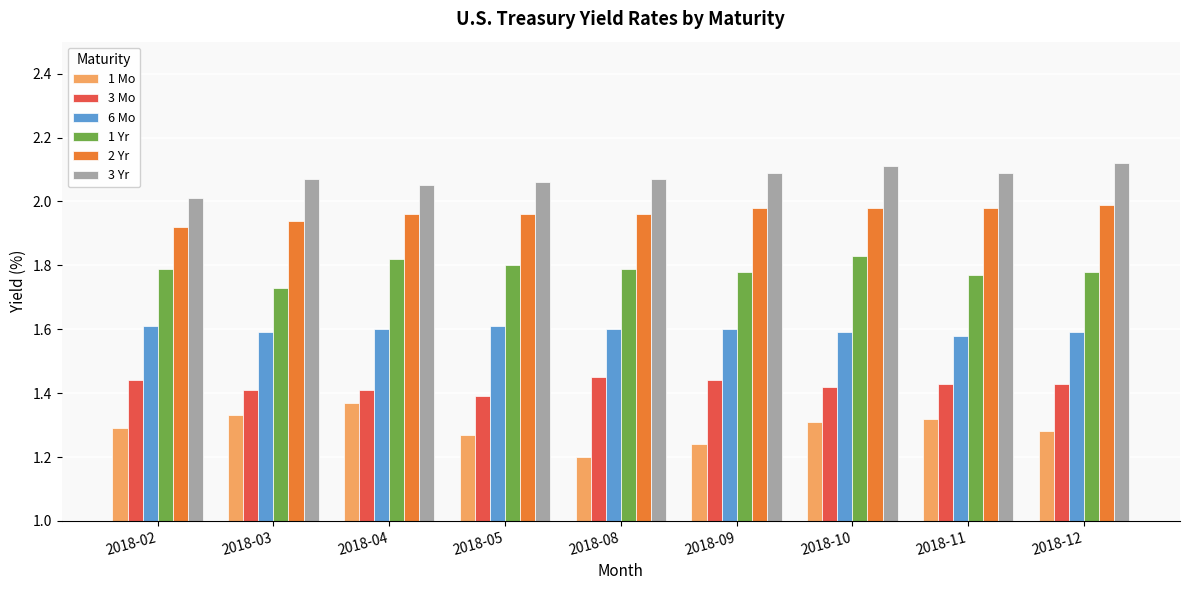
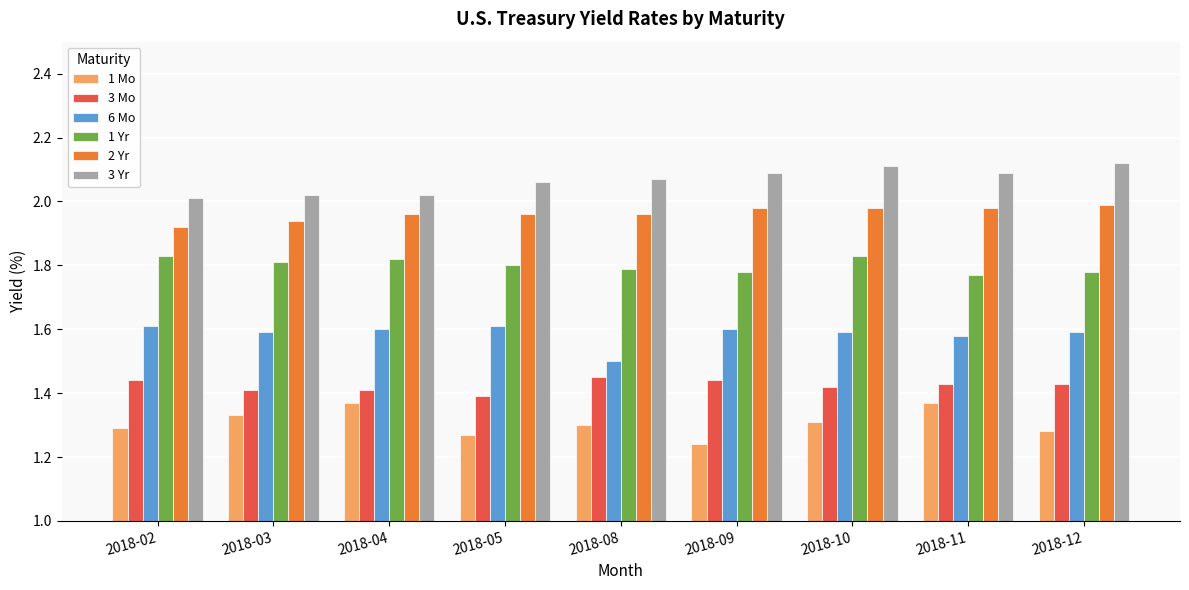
  {
    "1 Mo": {
      "2018-02": 1.29,
      "2018-03": 1.33,
      "2018-04": 1.37,
      "2018-05": 1.27,
-     "2018-08": 1.2,
+     "2018-08": 1.3,
      "2018-09": 1.24,
      "2018-10": 1.31,
-     "2018-11": 1.32,
+     "2018-11": 1.37,
      "2018-12": 1.28
    },
    "6 Mo": {
      "2018-02": 1.61,
      "2018-03": 1.59,
      "2018-04": 1.6,
      "2018-05": 1.61,
-     "2018-08": 1.6,
+     "2018-08": 1.5,
      "2018-09": 1.6,
      "2018-10": 1.59,
      "2018-11": 1.58,
      "2018-12": 1.59
    },
    "1 Yr": {
-     "2018-02": 1.79,
-     "2018-03": 1.73,
+     "2018-02": 1.83,
+     "2018-03": 1.81,
      "2018-04": 1.82,
      "2018-05": 1.80,
      "2018-08": 1.79,
      "2018-09": 1.78,
      "2018-10": 1.83,
      "2018-11": 1.77,
      "2018-12": 1.78
    },
    "3 Yr": {
      "2018-02": 2.01,
-     "2018-03": 2.07,
-     "2018-04": 2.05,
+     "2018-03": 2.02,
+     "2018-04": 2.02,
      "2018-05": 2.06,
      "2018-08": 2.07,
      "2018-09": 2.09,
      "2018-10": 2.11,
      "2018-11": 2.09,
      "2018-12": 2.12
    }
  }
